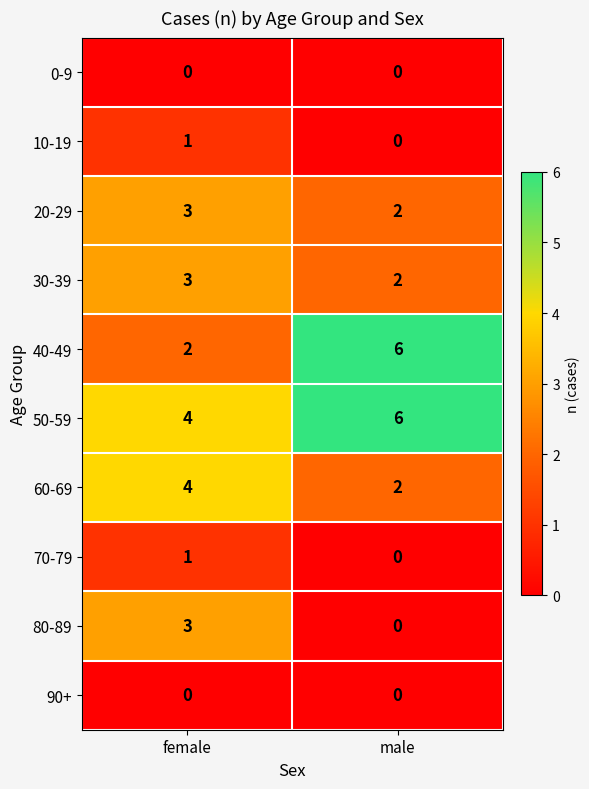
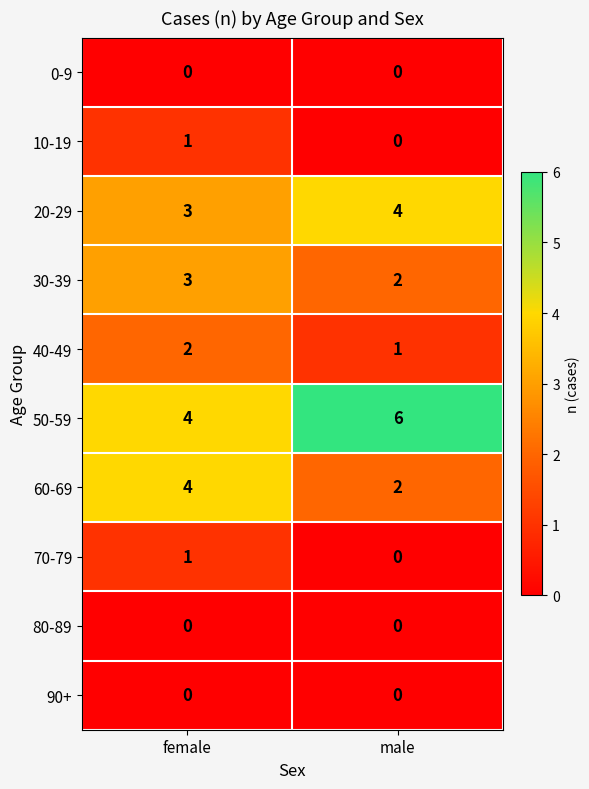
  {
    "0-9": {
      "female": 0,
      "male": 0
    },
    "10-19": {
      "female": 1,
      "male": 0
    },
    "20-29": {
      "female": 3,
-     "male": 2
+     "male": 4
    },
    "30-39": {
      "female": 3,
      "male": 2
    },
    "40-49": {
      "female": 2,
-     "male": 6
+     "male": 1
    },
    "50-59": {
      "female": 4,
      "male": 6
    },
    "60-69": {
      "female": 4,
      "male": 2
    },
    "70-79": {
      "female": 1,
      "male": 0
    },
    "80-89": {
-     "female": 3,
+     "female": 0,
      "male": 0
    },
    "90+": {
      "female": 0,
      "male": 0
    }
  }
